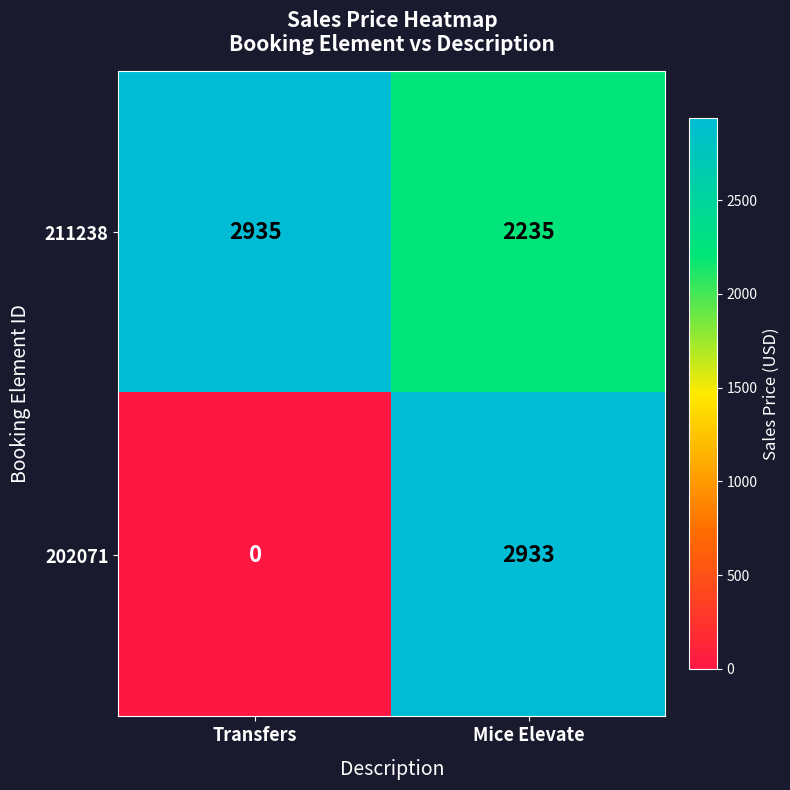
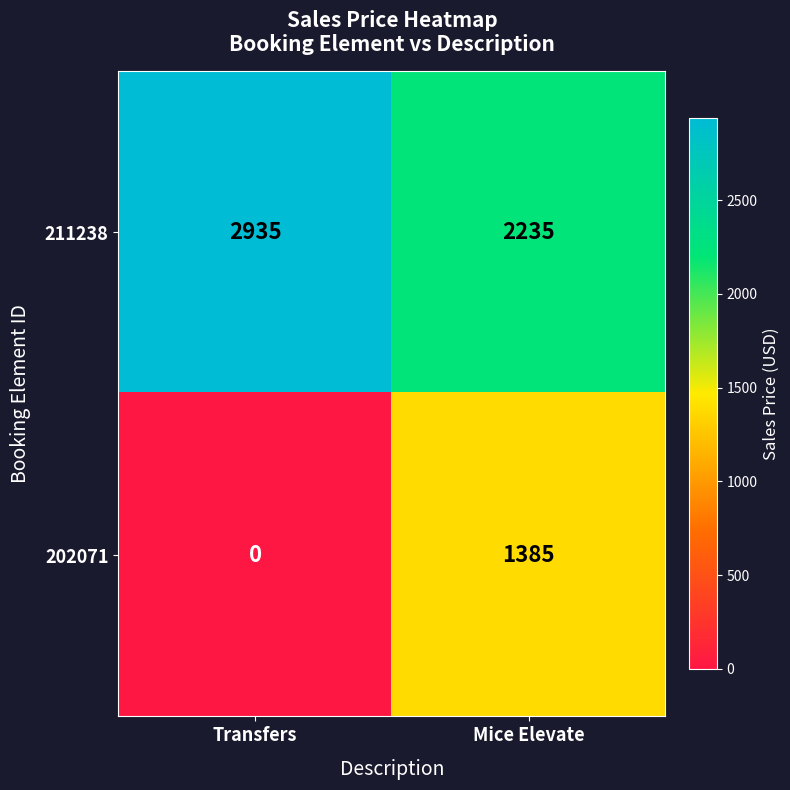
  {
    "211238": {
      "Transfers": 2935,
      "Mice Elevate": 2235
    },
    "202071": {
      "Transfers": 0,
-     "Mice Elevate": 2933
+     "Mice Elevate": 1385
    }
  }
